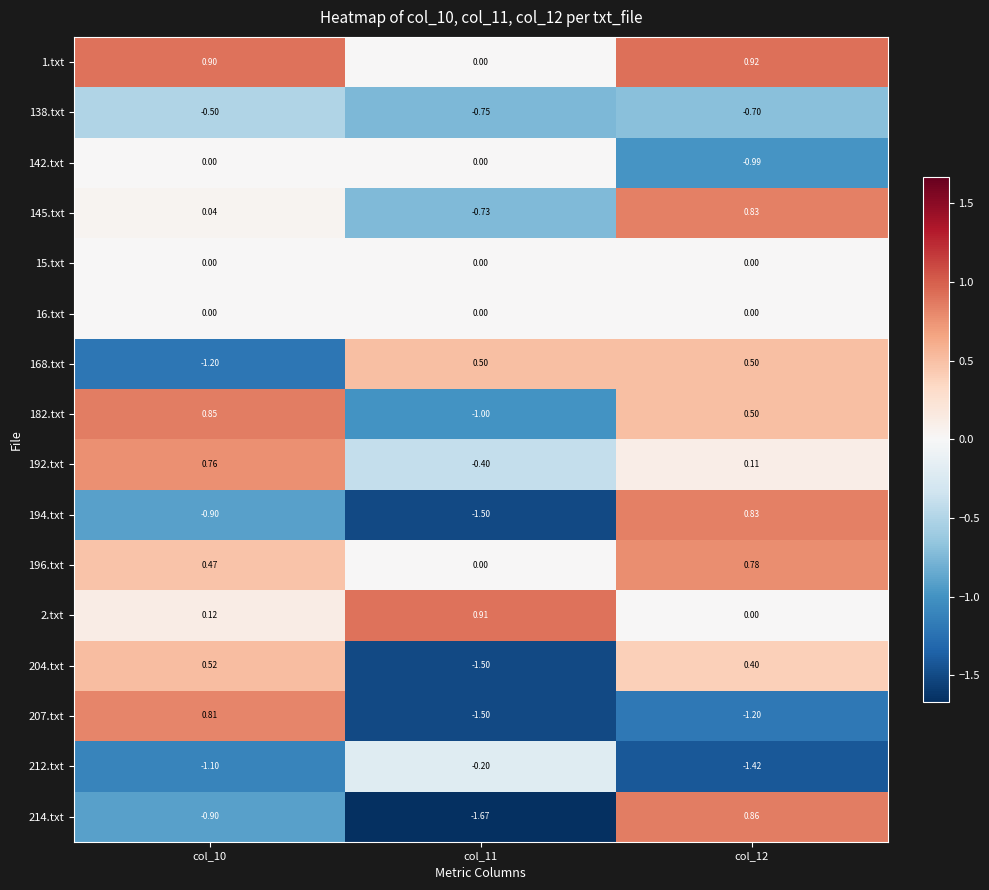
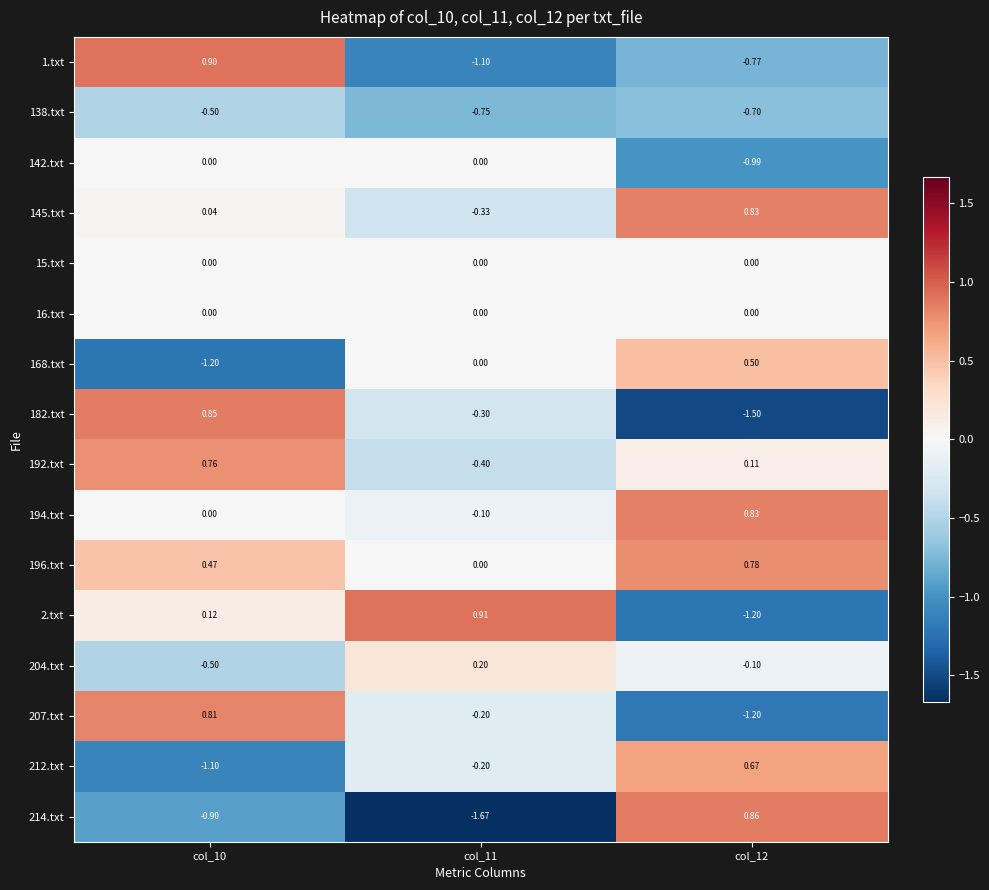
  {
    "1.txt": {
      "col_10": 0.90,
-     "col_11": 0.00,
-     "col_12": 0.92
+     "col_11": -1.10,
+     "col_12": -0.77
    },
    "138.txt": {
      "col_10": -0.50,
      "col_11": -0.75,
      "col_12": -0.70
    },
    "142.txt": {
      "col_10": 0.00,
      "col_11": 0.00,
      "col_12": -0.99
    },
    "145.txt": {
      "col_10": 0.04,
-     "col_11": -0.73,
+     "col_11": -0.33,
      "col_12": 0.83
    },
    "15.txt": {
      "col_10": 0.00,
      "col_11": 0.00,
      "col_12": 0.00
    },
    "16.txt": {
      "col_10": 0.00,
      "col_11": 0.00,
      "col_12": 0.00
    },
    "168.txt": {
      "col_10": -1.20,
-     "col_11": 0.50,
+     "col_11": 0.00,
      "col_12": 0.50
    },
    "182.txt": {
      "col_10": 0.85,
-     "col_11": -1.00,
-     "col_12": 0.50
+     "col_11": -0.30,
+     "col_12": -1.50
    },
    "192.txt": {
      "col_10": 0.76,
      "col_11": -0.40,
      "col_12": 0.11
    },
    "194.txt": {
-     "col_10": -0.90,
-     "col_11": -1.50,
+     "col_10": 0.00,
+     "col_11": -0.10,
      "col_12": 0.83
    },
    "196.txt": {
      "col_10": 0.47,
      "col_11": 0.00,
      "col_12": 0.78
    },
    "2.txt": {
      "col_10": 0.12,
      "col_11": 0.91,
-     "col_12": 0.00
+     "col_12": -1.20
    },
    "204.txt": {
-     "col_10": 0.52,
-     "col_11": -1.50,
-     "col_12": 0.40
+     "col_10": -0.50,
+     "col_11": 0.20,
+     "col_12": -0.10
    },
    "207.txt": {
      "col_10": 0.81,
-     "col_11": -1.50,
+     "col_11": -0.20,
      "col_12": -1.20
    },
    "212.txt": {
      "col_10": -1.10,
      "col_11": -0.20,
-     "col_12": -1.42
+     "col_12": 0.67
    },
    "214.txt": {
      "col_10": -0.90,
      "col_11": -1.67,
      "col_12": 0.86
    }
  }
